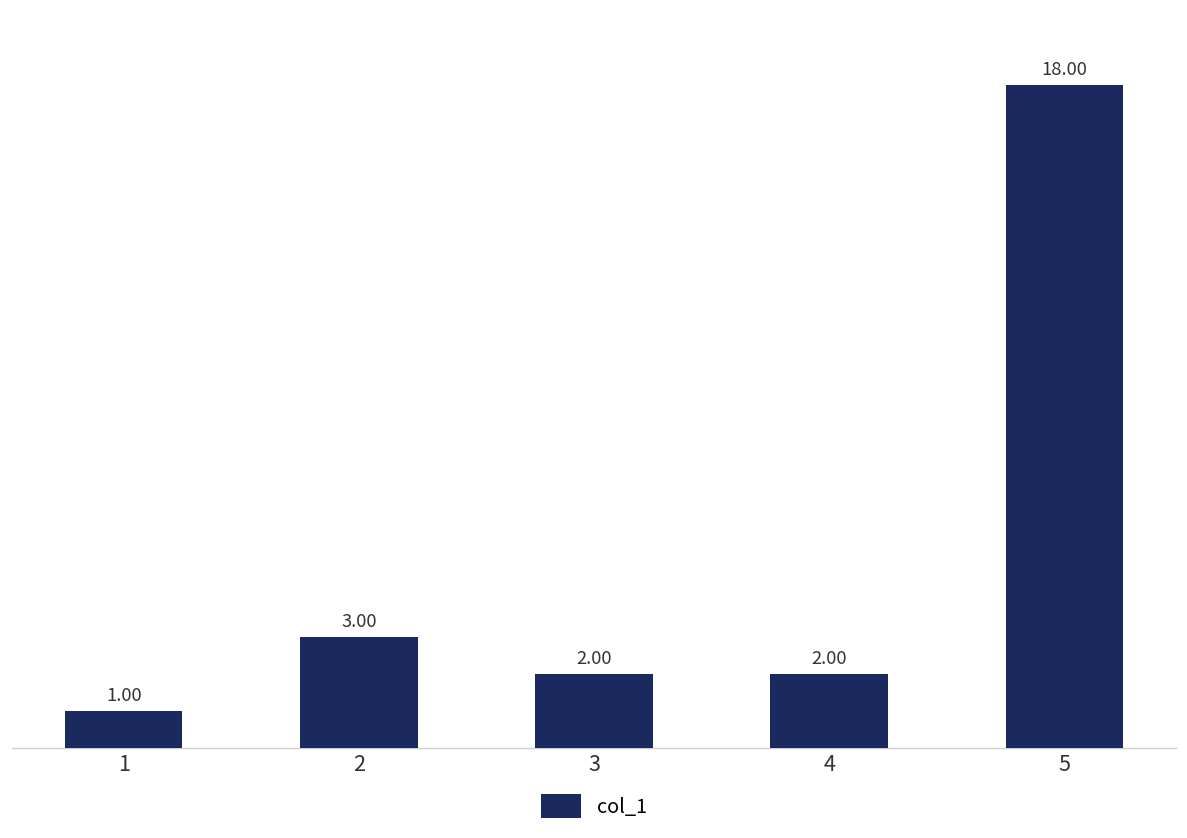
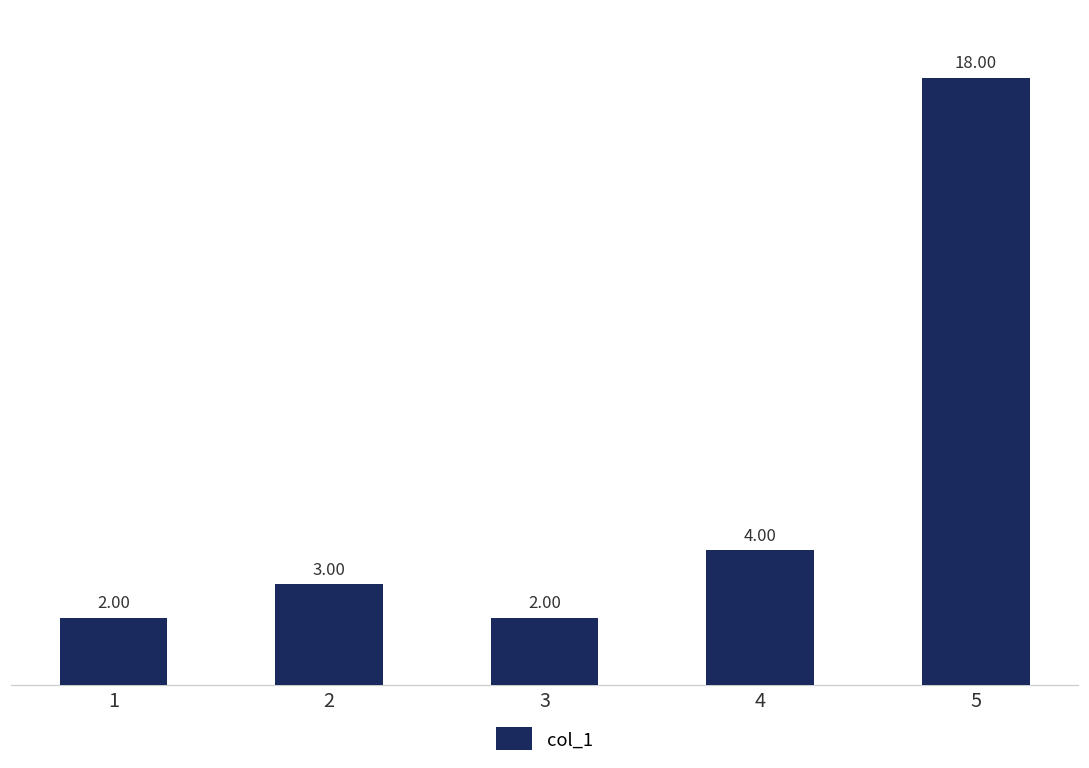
  {
-   "1": 1.00,
+   "1": 2.00,
    "2": 3.00,
    "3": 2.00,
-   "4": 2.00,
+   "4": 4.00,
    "5": 18.00
  }
